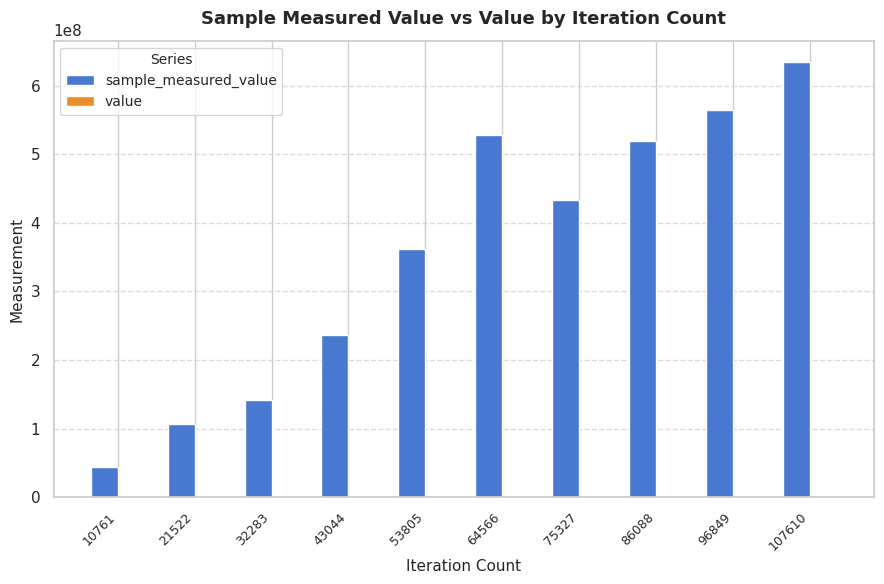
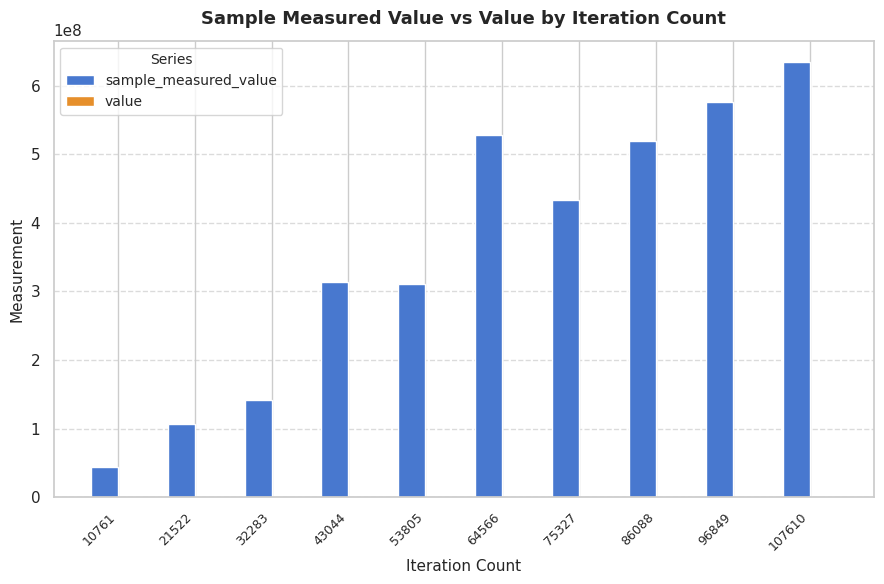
  {
    "sample_measured_value": {
      "10761": 40000000,
      "21522": 110000000,
      "32283": 140000000,
-     "43044": 240000000,
-     "53805": 360000000,
+     "43044": 310000000,
+     "53805": 310000000,
      "64566": 530000000,
      "75327": 430000000,
      "86088": 520000000,
-     "96849": 560000000,
+     "96849": 580000000,
      "107610": 630000000
    }
  }
